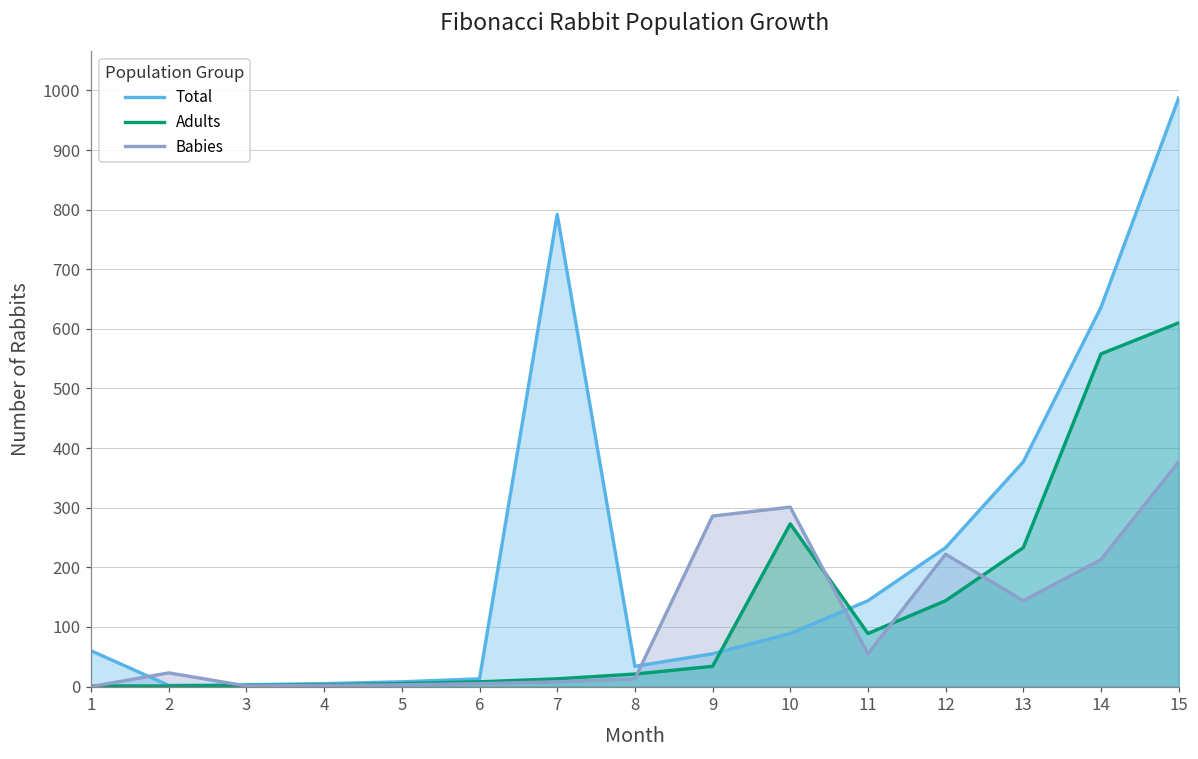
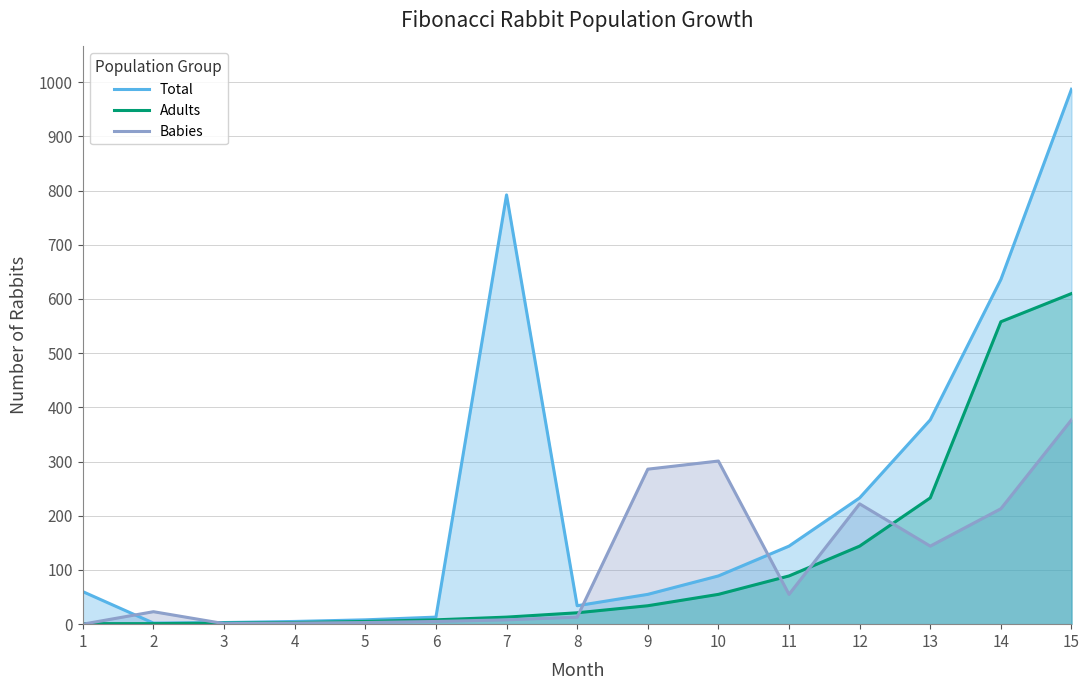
  {
    "Total": {
      "1": 60,
      "6": 10,
      "7": 790,
      "8": 30,
      "9": 60,
      "10": 90,
      "11": 140,
      "12": 230,
      "13": 380,
      "14": 640,
      "15": 990
    },
    "Adults": {
      "7": 10,
      "8": 20,
      "9": 30,
-     "10": 270,
+     "10": 60,
      "11": 90,
      "12": 140,
      "13": 230,
      "14": 560,
      "15": 610
    },
    "Babies": {
      "2": 20,
      "7": 10,
      "8": 10,
      "9": 290,
      "10": 300,
      "11": 60,
      "12": 220,
      "13": 140,
      "14": 210,
      "15": 380
    }
  }
